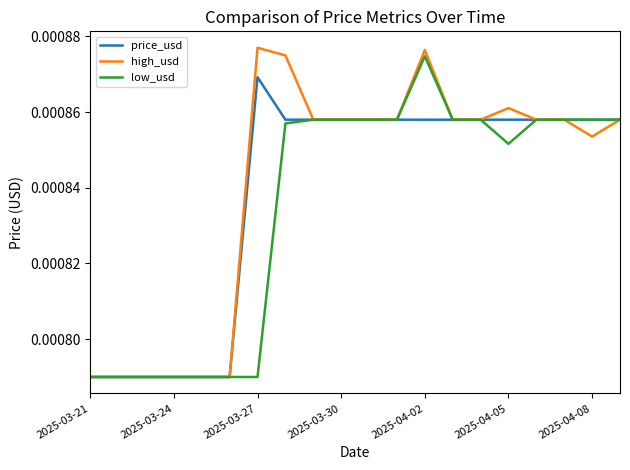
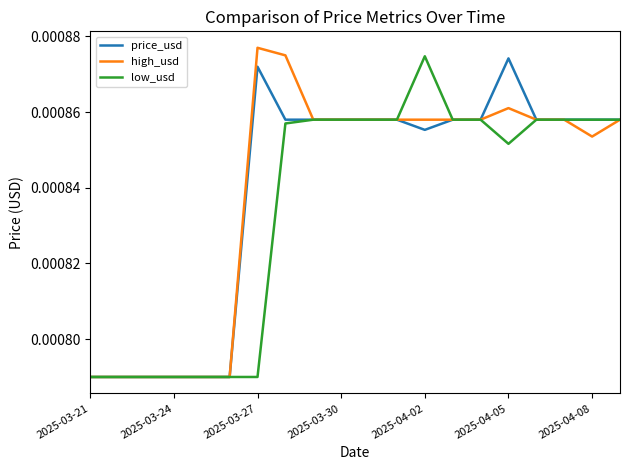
  {
    "price_usd": {
-     "2025-03-27": 0.000869,
-     "2025-04-02": 0.000858,
-     "2025-04-05": 0.000858
+     "2025-03-27": 0.000872,
+     "2025-04-02": 0.000855,
+     "2025-04-05": 0.000874
    },
    "high_usd": {
      "2025-03-27": 0.000877,
-     "2025-04-02": 0.000876,
+     "2025-04-02": 0.000858,
      "2025-04-05": 0.000861,
      "2025-04-08": 0.000854
    },
    "low_usd": {
      "2025-03-27": 0.000790,
      "2025-04-02": 0.000875,
      "2025-04-05": 0.000852
    }
  }
